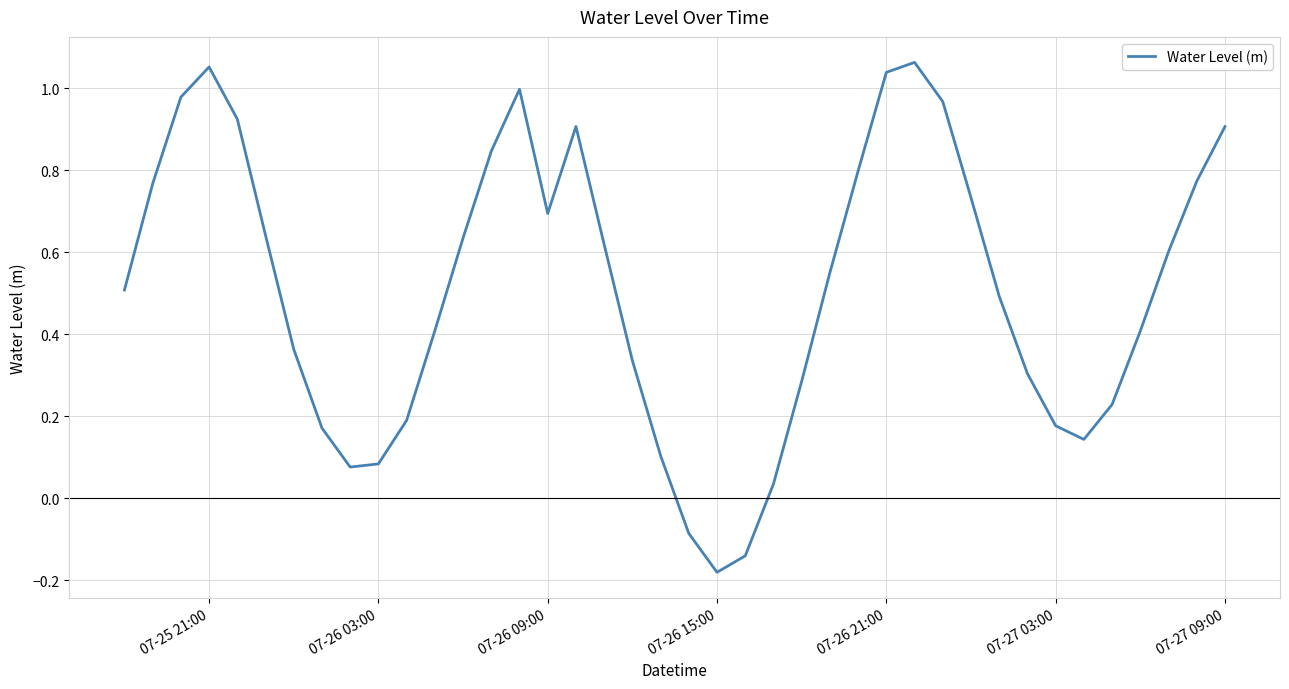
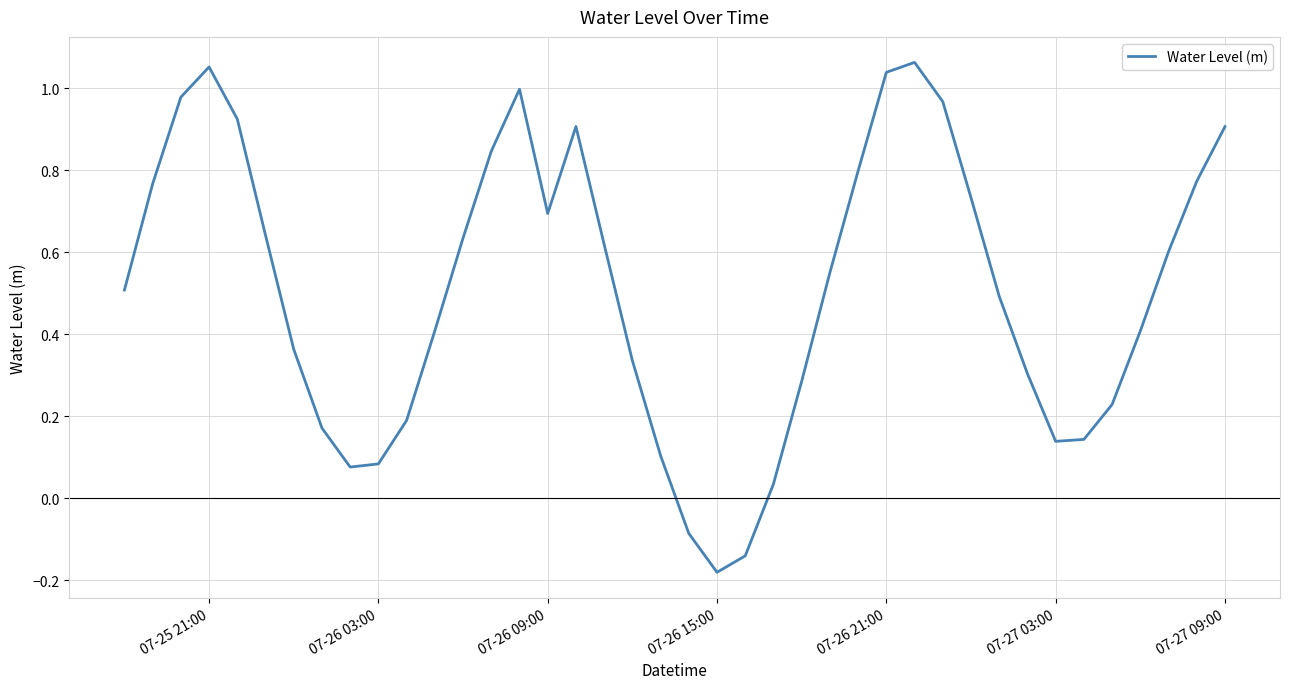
  {
    "07-25 21:00": 1.05,
    "07-26 03:00": 0.08,
    "07-26 09:00": 0.69,
    "07-26 15:00": -0.18,
    "07-26 21:00": 1.04,
-   "07-27 03:00": 0.18,
+   "07-27 03:00": 0.14,
    "07-27 09:00": 0.91
  }
